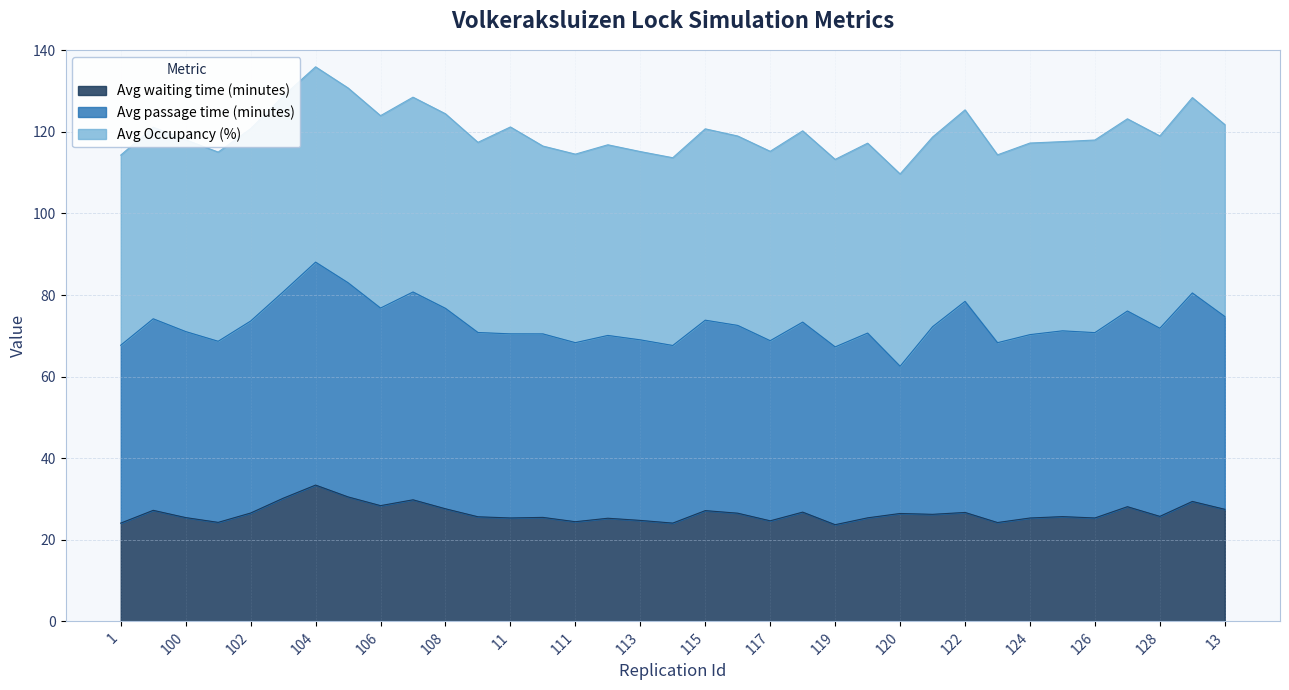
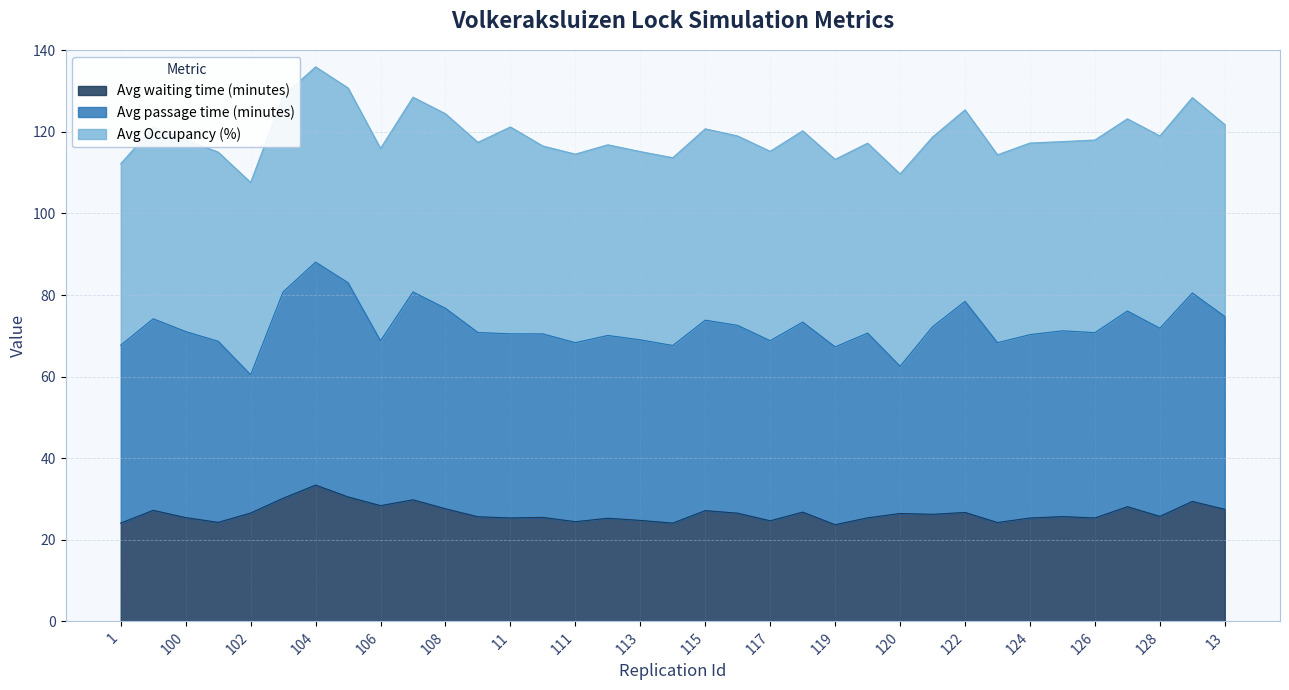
  {
    "Avg waiting time (minutes)": {
      "1": 24,
      "100": 25,
      "102": 27,
      "104": 33,
      "106": 28,
      "108": 28,
      "11": 25,
      "111": 24,
      "113": 25,
      "115": 27,
      "117": 25,
      "119": 24,
      "120": 26,
      "122": 27,
      "124": 25,
      "126": 25,
      "128": 26,
      "13": 27
    },
    "Avg passage time (minutes)": {
      "1": 44,
      "100": 46,
-     "102": 47,
+     "102": 34,
      "104": 55,
-     "106": 48,
+     "106": 40,
      "108": 49,
      "11": 45,
      "111": 44,
      "113": 44,
      "115": 47,
      "117": 44,
      "119": 44,
      "120": 36,
      "122": 52,
      "124": 45,
      "126": 45,
      "128": 46,
      "13": 47
    },
    "Avg Occupancy (%)": {
-     "1": 47,
+     "1": 45,
      "104": 48,
      "106": 47,
      "108": 48,
      "11": 51,
      "111": 46,
      "113": 46,
      "115": 47,
      "117": 46,
      "119": 46,
      "120": 47,
      "122": 47,
      "124": 47,
      "126": 47,
      "128": 47,
      "13": 47
    }
  }
